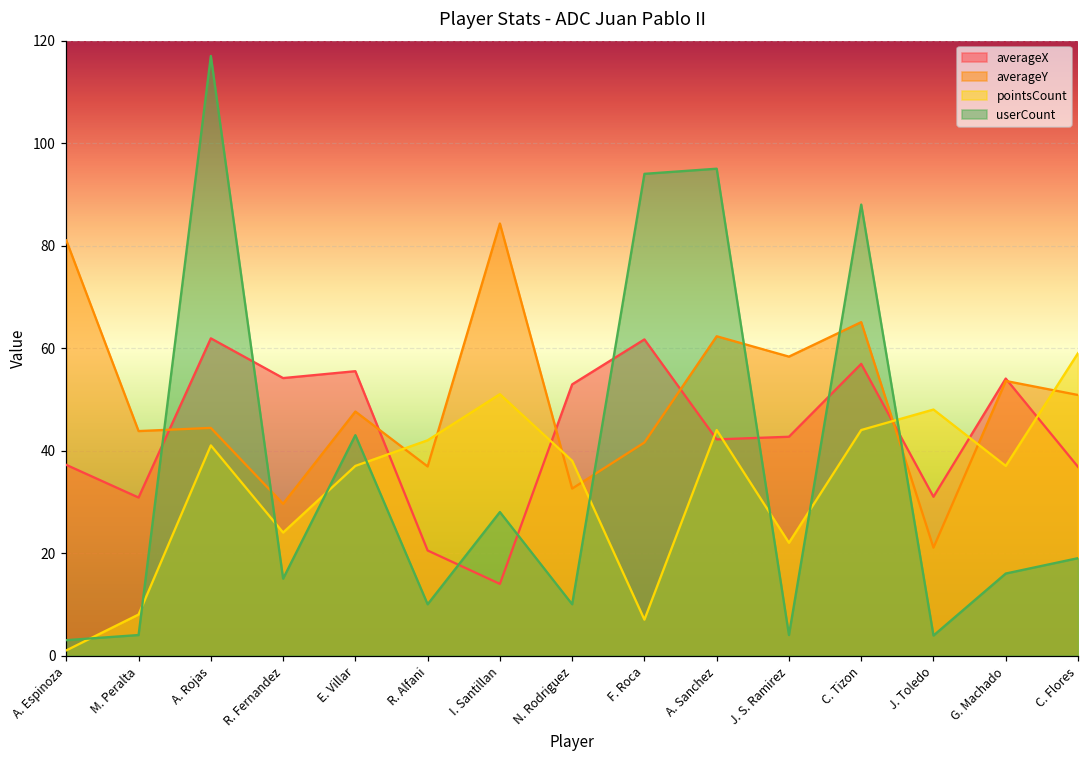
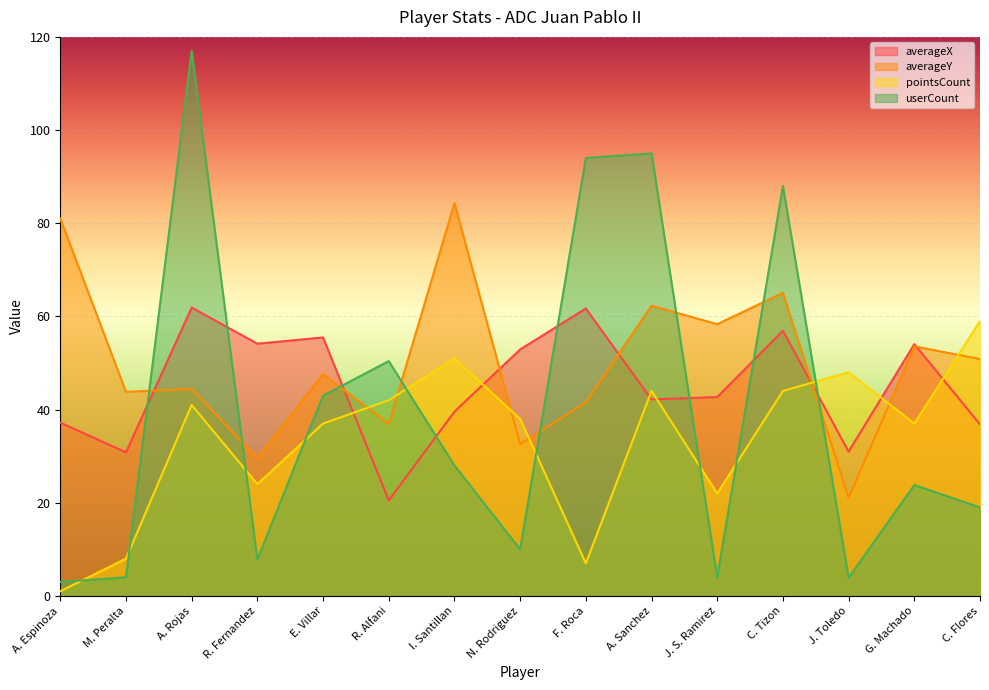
  {
    "averageX": {
      "A. Espinoza": 37,
      "M. Peralta": 31,
      "A. Rojas": 62,
      "R. Fernandez": 54,
      "E. Villar": 55,
      "R. Alfani": 20,
-     "I. Santillan": 14,
+     "I. Santillan": 40,
      "N. Rodriguez": 53,
      "F. Roca": 62,
      "A. Sanchez": 42,
      "J. S. Ramirez": 43,
      "C. Tizon": 57,
      "J. Toledo": 31,
      "C. Flores": 37
    },
    "userCount": {
      "A. Espinoza": 3,
      "M. Peralta": 4,
      "A. Rojas": 117,
-     "R. Fernandez": 15,
+     "R. Fernandez": 8,
      "E. Villar": 43,
-     "R. Alfani": 10,
+     "R. Alfani": 50,
      "I. Santillan": 28,
      "N. Rodriguez": 10,
      "F. Roca": 94,
      "A. Sanchez": 95,
      "J. S. Ramirez": 4,
      "C. Tizon": 88,
      "J. Toledo": 4,
-     "G. Machado": 16,
+     "G. Machado": 24,
      "C. Flores": 19
    }
  }
